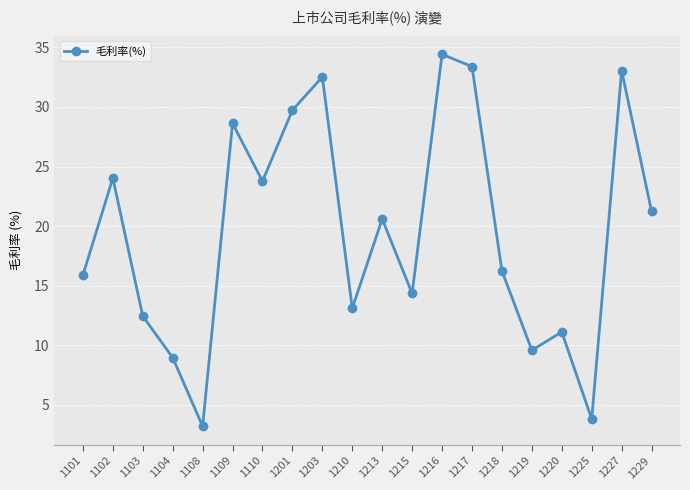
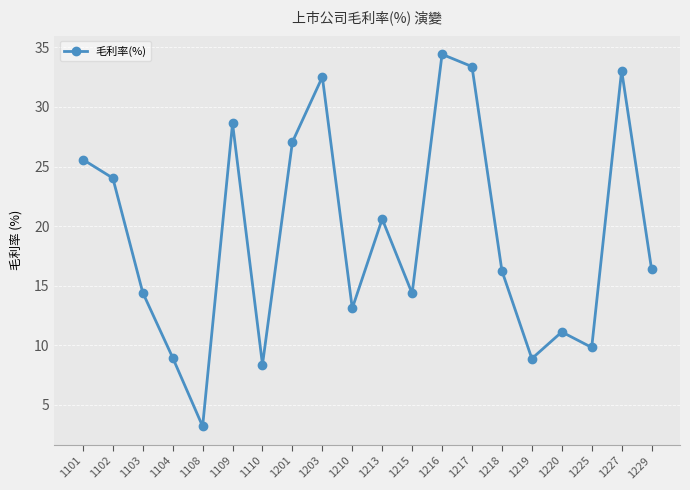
  {
-   "1101": 15.9,
+   "1101": 25.6,
    "1102": 24.0,
-   "1103": 12.5,
+   "1103": 14.4,
    "1104": 9.0,
    "1108": 3.2,
    "1109": 28.6,
-   "1110": 23.8,
-   "1201": 29.7,
+   "1110": 8.4,
+   "1201": 27.1,
    "1203": 32.5,
    "1210": 13.1,
    "1213": 20.6,
    "1215": 14.4,
    "1216": 34.4,
    "1217": 33.4,
    "1218": 16.3,
-   "1219": 9.6,
+   "1219": 8.9,
    "1220": 11.1,
-   "1225": 3.8,
+   "1225": 9.8,
    "1227": 33.1,
-   "1229": 21.2
+   "1229": 16.4
  }
